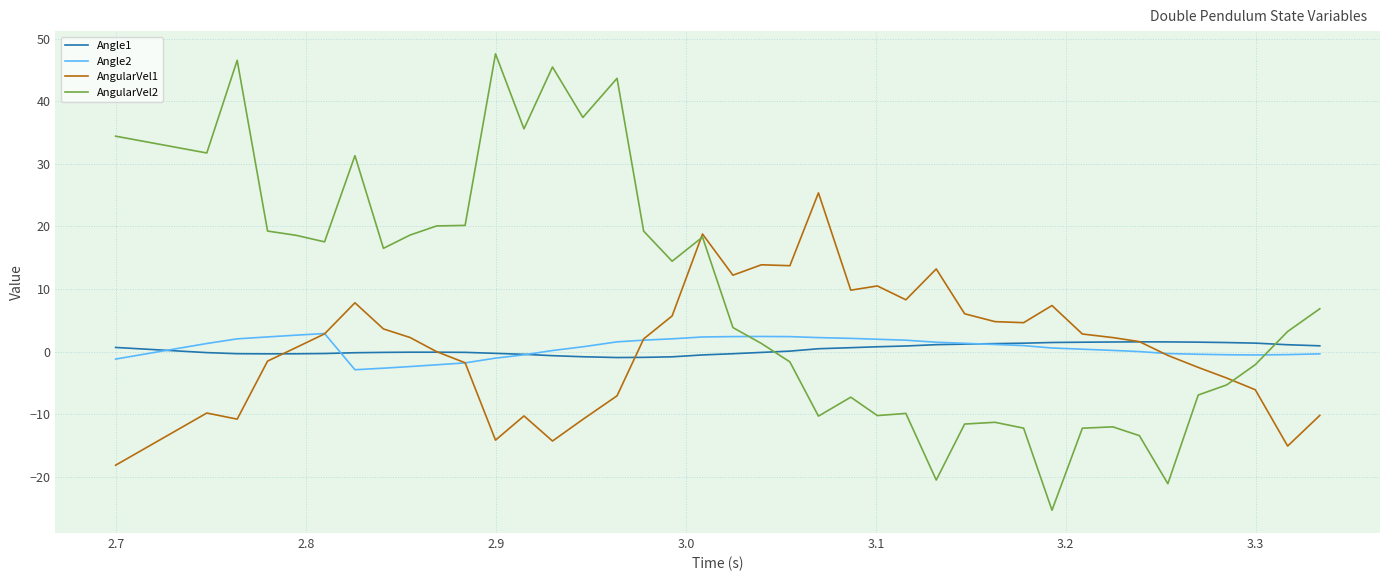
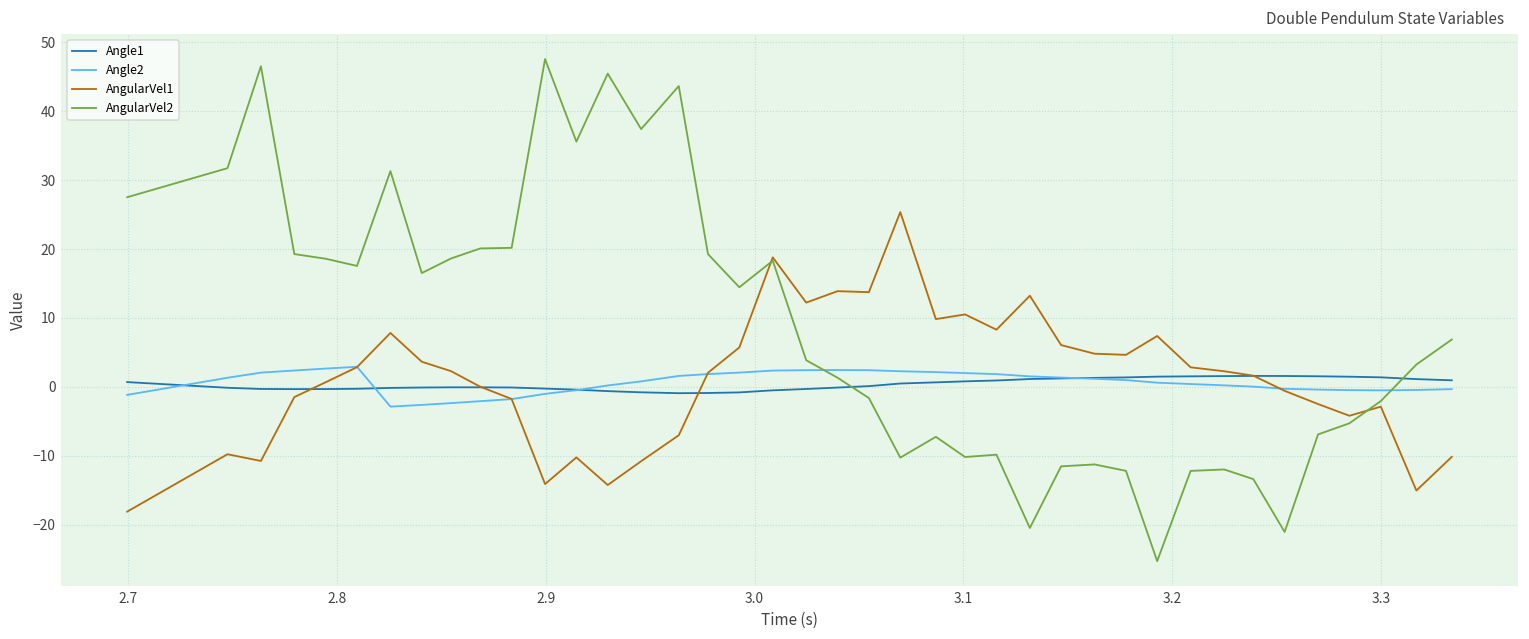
  {
    "Angle1": {
      "2.7": 1,
      "2.9": 0,
      "3.3": 1
    },
    "Angle2": {
      "2.7": -1,
      "2.9": -1,
      "3.3": -1
    },
    "AngularVel1": {
      "2.7": -18,
      "2.9": -14,
-     "3.3": -6
+     "3.3": -3
    },
    "AngularVel2": {
-     "2.7": 34,
+     "2.7": 28,
      "2.9": 48,
      "3.3": -2
    }
  }
